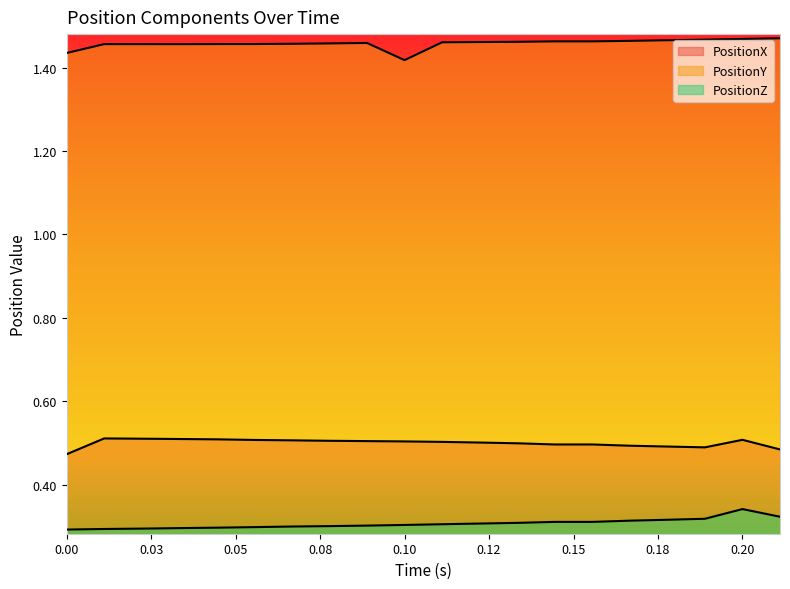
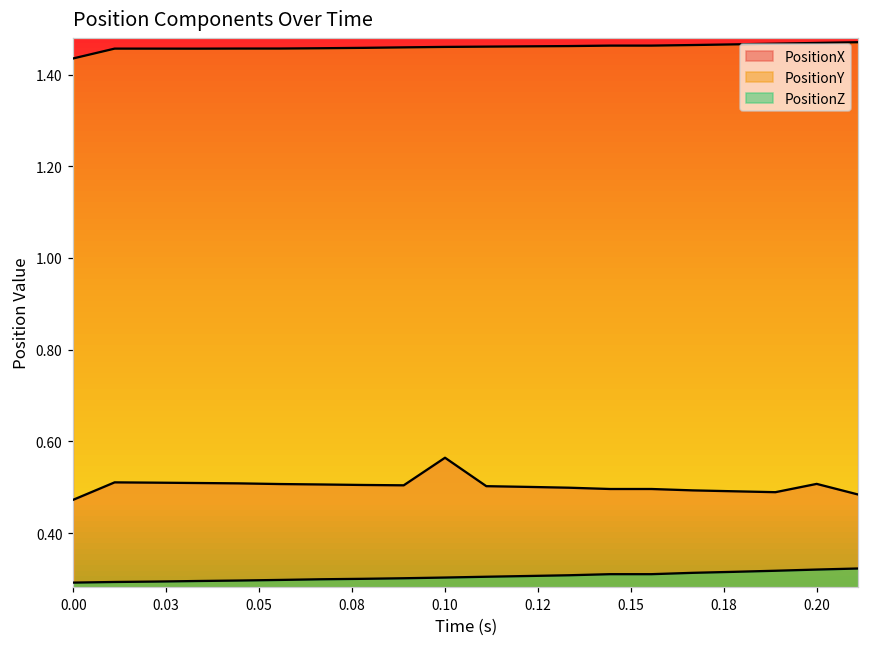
  {
    "PositionX": {
      "0.00": 0.47,
-     "0.10": 0.50,
+     "0.10": 0.56,
      "0.20": 0.51
    },
    "PositionY": {
      "0.00": 1.44,
-     "0.10": 1.42,
+     "0.10": 1.46,
      "0.20": 1.47
    },
    "PositionZ": {
      "0.00": 0.29,
      "0.10": 0.30,
-     "0.20": 0.34
+     "0.20": 0.32
    }
  }
